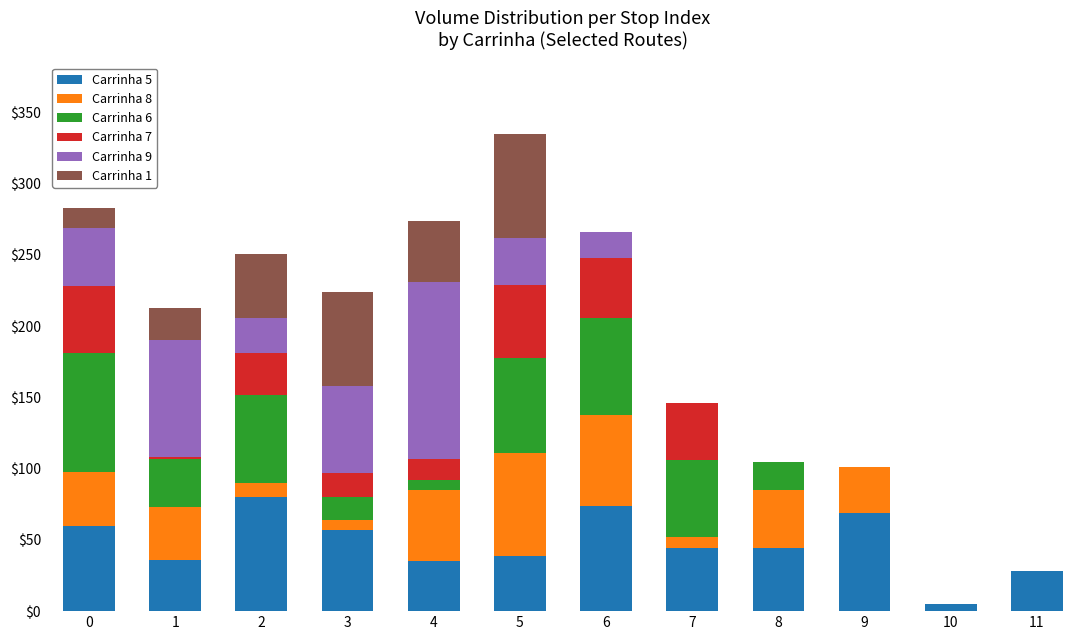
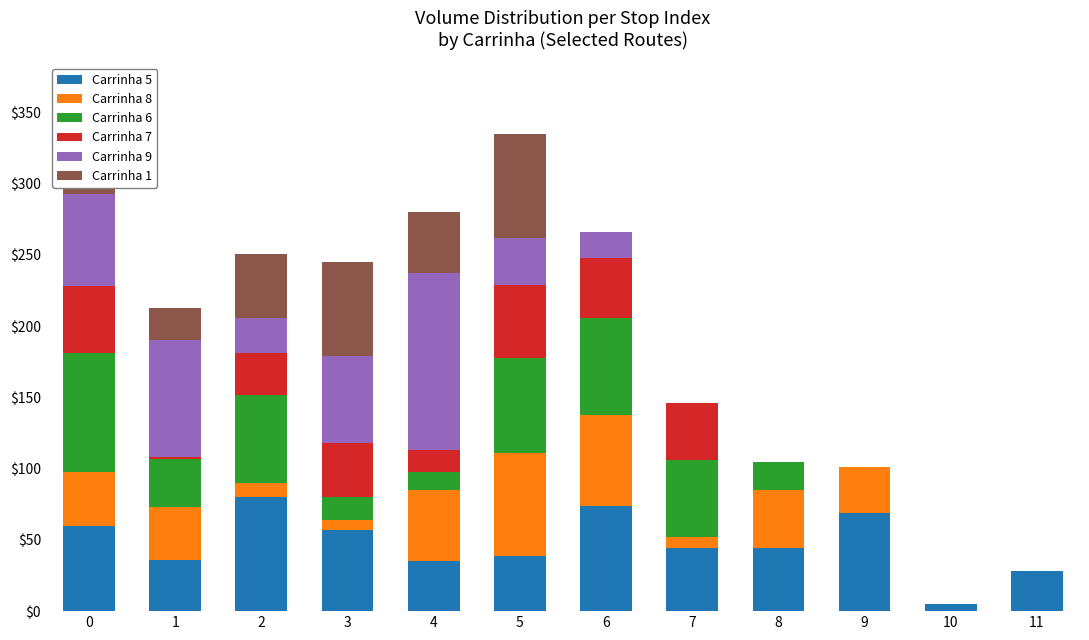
  {
    "Carrinha 5": {
      "0": "$60",
      "1": "$36",
      "2": "$80",
      "3": "$57",
      "4": "$35",
      "5": "$39",
      "6": "$74",
      "7": "$44",
      "8": "$44",
      "9": "$69",
      "10": "$5",
      "11": "$28"
    },
    "Carrinha 8": {
      "0": "$38",
      "1": "$37",
      "2": "$10",
      "3": "$7",
      "4": "$50",
      "5": "$72",
      "6": "$64",
      "7": "$8",
      "8": "$41",
      "9": "$32",
      "10": "$0",
      "11": "$0"
    },
    "Carrinha 6": {
      "0": "$83",
      "1": "$34",
      "2": "$62",
      "3": "$16",
-     "4": "$7",
+     "4": "$13",
      "5": "$67",
      "6": "$68",
      "7": "$54",
      "8": "$20",
      "9": "$0",
      "10": "$0",
      "11": "$0"
    },
    "Carrinha 7": {
      "0": "$47",
      "2": "$29",
-     "3": "$17",
+     "3": "$38",
      "4": "$15",
      "5": "$51",
      "6": "$42",
      "7": "$40",
      "8": "$0",
      "9": "$0",
      "10": "$0",
      "11": "$0"
    },
    "Carrinha 9": {
-     "0": "$41",
+     "0": "$65",
      "1": "$82",
      "2": "$25",
      "3": "$61",
      "4": "$124",
      "5": "$33",
      "6": "$18",
      "7": "$0",
      "8": "$0",
      "9": "$0",
      "10": "$0",
      "11": "$0"
    },
    "Carrinha 1": {
      "1": "$23",
      "2": "$45",
      "3": "$66",
      "4": "$43",
      "5": "$73",
      "6": "$0",
      "7": "$0",
      "8": "$0",
      "9": "$0",
      "10": "$0",
      "11": "$0"
    }
  }
